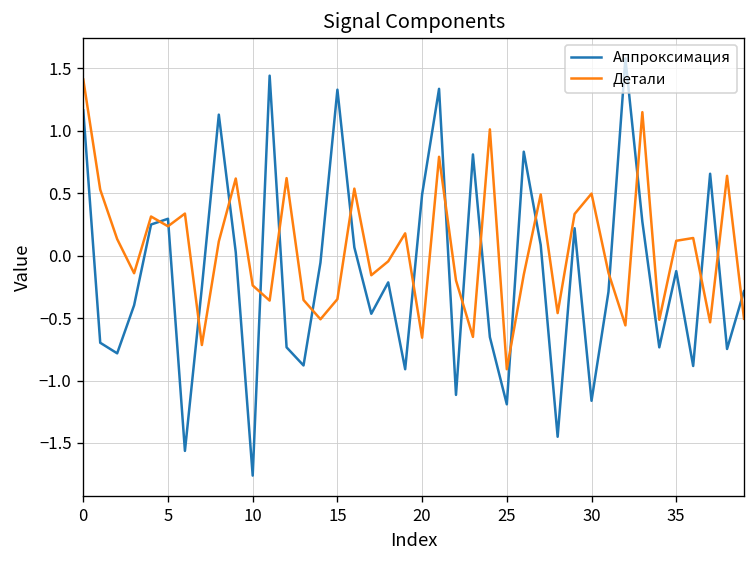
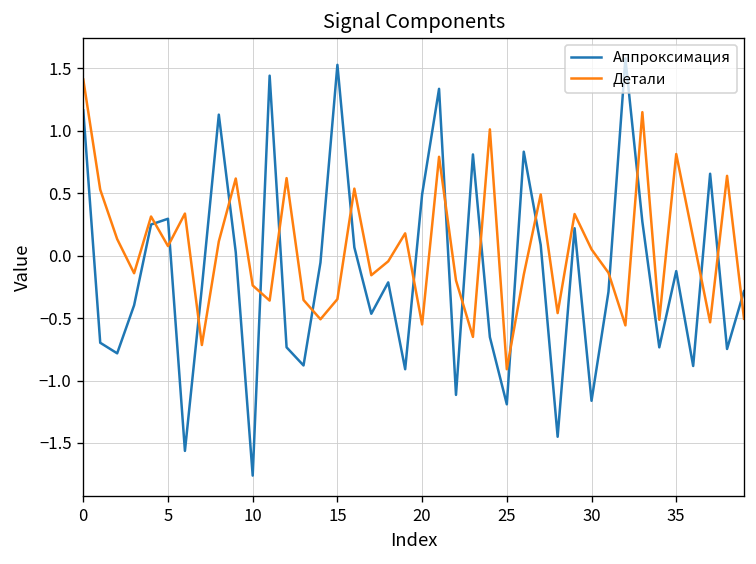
  {
    "Аппроксимация": {
      "0": 1.16,
      "5": 0.30,
      "10": -1.76,
-     "15": 1.33,
+     "15": 1.53,
      "20": 0.49,
      "25": -1.19,
      "30": -1.16,
      "35": -0.12
    },
    "Детали": {
      "0": 1.41,
-     "5": 0.23,
+     "5": 0.08,
      "10": -0.24,
      "15": -0.35,
-     "20": -0.66,
+     "20": -0.55,
      "25": -0.91,
-     "30": 0.50,
-     "35": 0.12
+     "30": 0.05,
+     "35": 0.81
    }
  }
